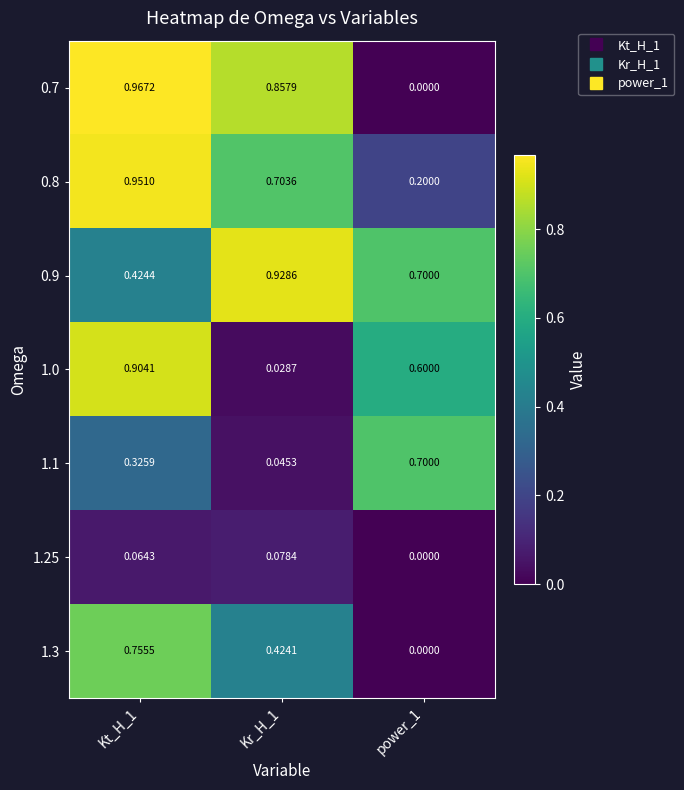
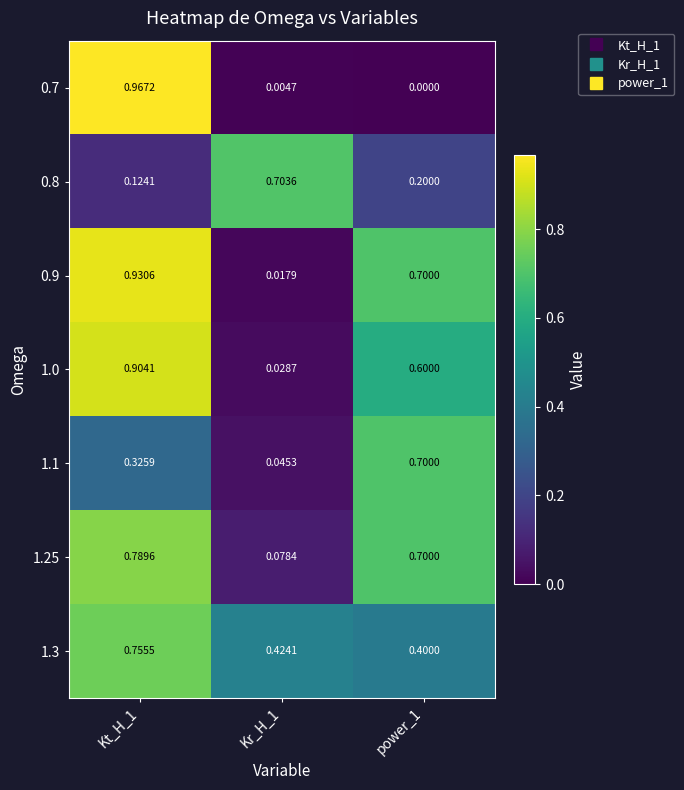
  {
    "0.7": {
      "Kt_H_1": 0.9672,
-     "Kr_H_1": 0.8579,
+     "Kr_H_1": 0.0047,
      "power_1": 0.0000
    },
    "0.8": {
-     "Kt_H_1": 0.9510,
+     "Kt_H_1": 0.1241,
      "Kr_H_1": 0.7036,
      "power_1": 0.2000
    },
    "0.9": {
-     "Kt_H_1": 0.4244,
-     "Kr_H_1": 0.9286,
+     "Kt_H_1": 0.9306,
+     "Kr_H_1": 0.0179,
      "power_1": 0.7000
    },
    "1.0": {
      "Kt_H_1": 0.9041,
      "Kr_H_1": 0.0287,
      "power_1": 0.6000
    },
    "1.1": {
      "Kt_H_1": 0.3259,
      "Kr_H_1": 0.0453,
      "power_1": 0.7000
    },
    "1.25": {
-     "Kt_H_1": 0.0643,
+     "Kt_H_1": 0.7896,
      "Kr_H_1": 0.0784,
-     "power_1": 0.0000
+     "power_1": 0.7000
    },
    "1.3": {
      "Kt_H_1": 0.7555,
      "Kr_H_1": 0.4241,
-     "power_1": 0.0000
+     "power_1": 0.4000
    }
  }
